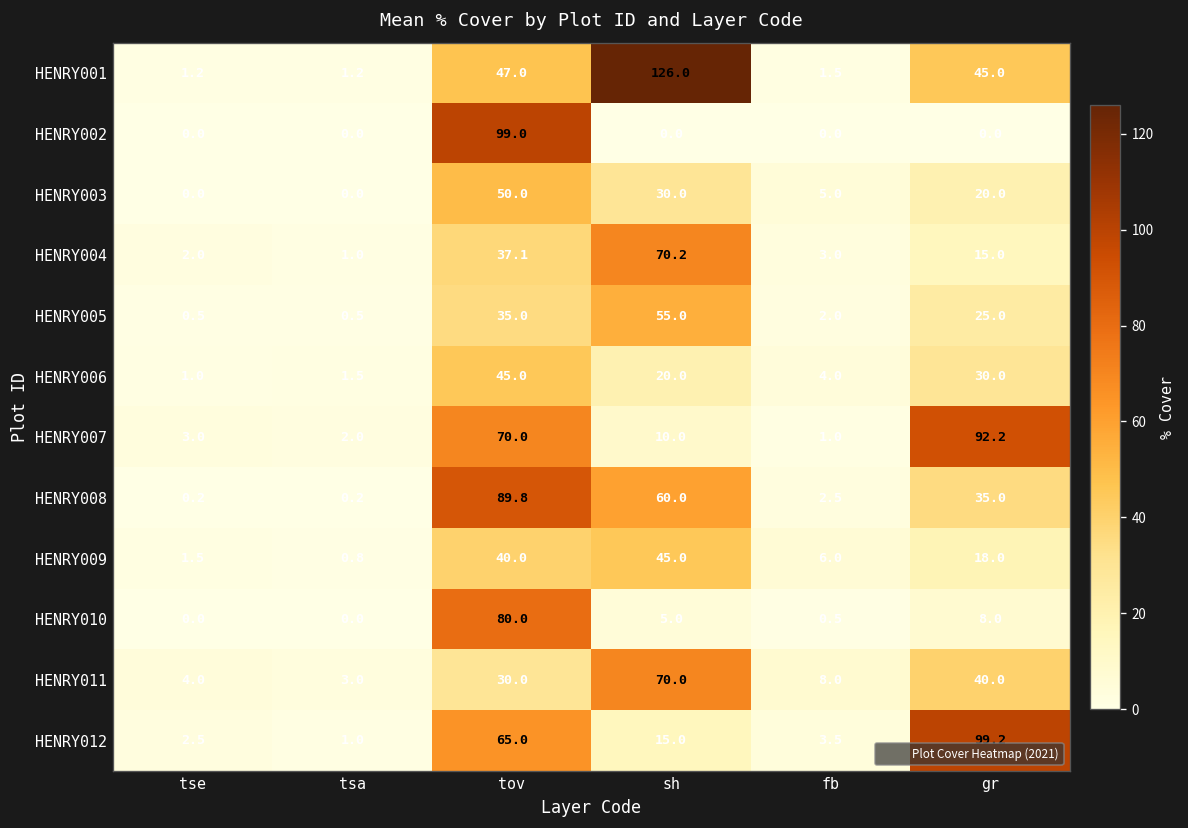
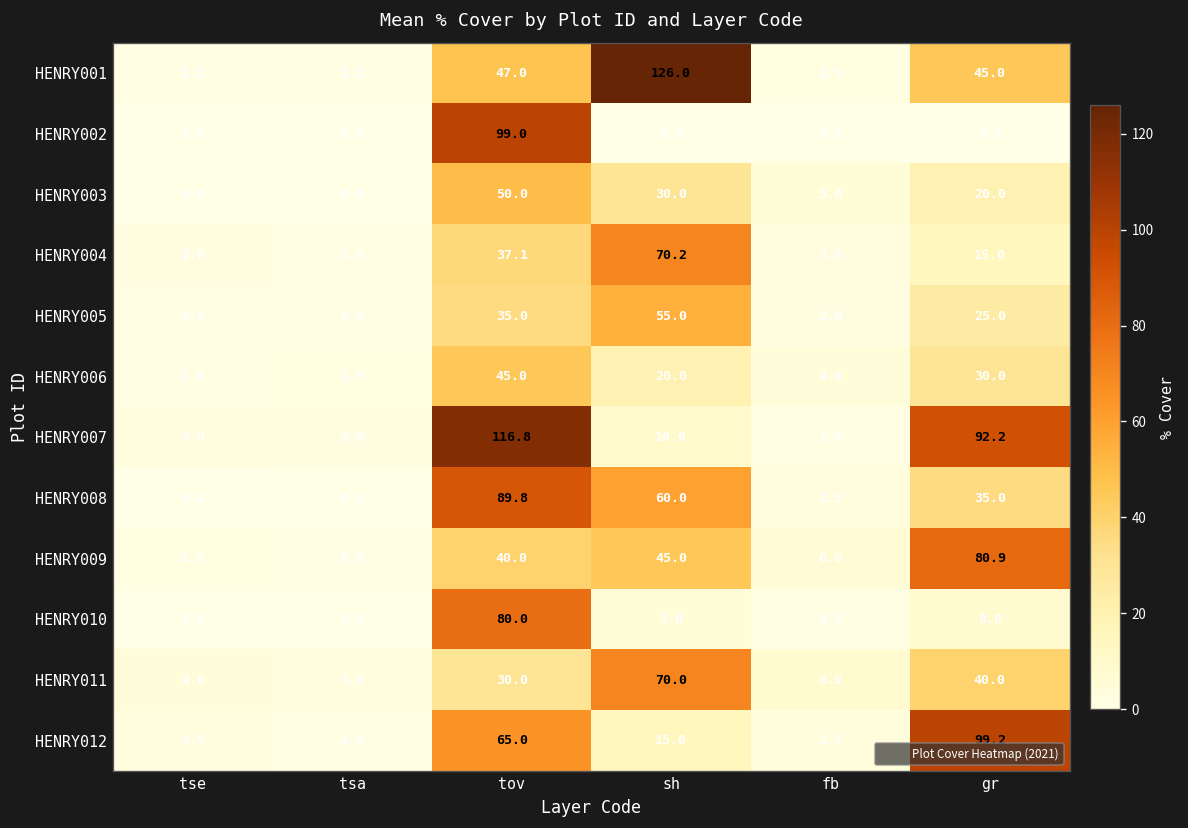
  {
    "HENRY001": {
      "tov": 47.0,
      "sh": 126.0,
      "gr": 45.0
    },
    "HENRY002": {
      "tov": 99.0
    },
    "HENRY003": {
      "tov": 50.0,
      "sh": 30.0,
      "gr": 20.0
    },
    "HENRY004": {
      "tov": 37.1,
      "sh": 70.2,
      "gr": 15.0
    },
    "HENRY005": {
      "tov": 35.0,
      "sh": 55.0,
      "gr": 25.0
    },
    "HENRY006": {
      "tov": 45.0,
      "sh": 20.0,
      "gr": 30.0
    },
    "HENRY007": {
-     "tov": 70.0,
+     "tov": 116.8,
      "sh": 10.0,
      "gr": 92.2
    },
    "HENRY008": {
      "tov": 89.8,
      "sh": 60.0,
      "gr": 35.0
    },
    "HENRY009": {
      "tov": 40.0,
      "sh": 45.0,
-     "gr": 18.0
+     "gr": 80.9
    },
    "HENRY010": {
      "tov": 80.0
    },
    "HENRY011": {
      "tov": 30.0,
      "sh": 70.0,
      "gr": 40.0
    },
    "HENRY012": {
      "tov": 65.0,
      "sh": 15.0
    }
  }
